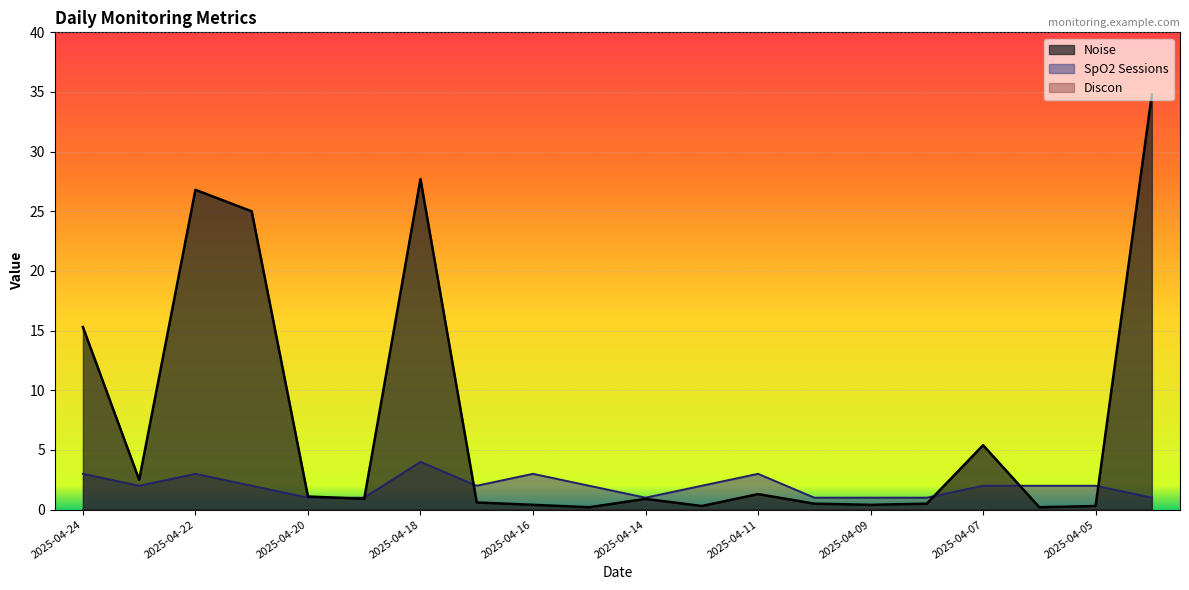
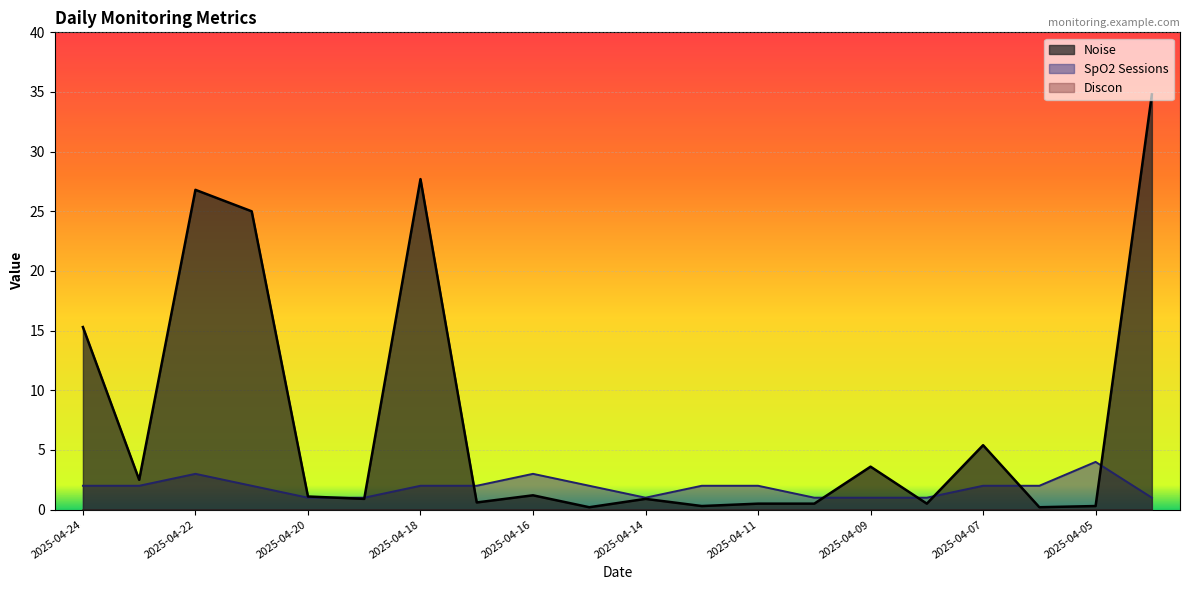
  {
    "Noise": {
      "2025-04-24": 15.3,
      "2025-04-22": 26.8,
      "2025-04-18": 27.7,
-     "2025-04-16": 0.4,
-     "2025-04-11": 1.3,
-     "2025-04-09": 0.4,
+     "2025-04-16": 1.2,
+     "2025-04-11": 0.5,
+     "2025-04-09": 3.6,
      "2025-04-07": 5.4,
      "2025-04-05": 0.3
    },
    "SpO2 Sessions": {
-     "2025-04-24": 3,
+     "2025-04-24": 2,
      "2025-04-22": 3,
-     "2025-04-18": 4,
+     "2025-04-18": 2,
      "2025-04-16": 3,
-     "2025-04-11": 3,
+     "2025-04-11": 2,
      "2025-04-09": 1,
      "2025-04-07": 2,
-     "2025-04-05": 2
+     "2025-04-05": 4
    },
    "Discon": {
      "2025-04-24": 0.0,
      "2025-04-22": 0.0,
      "2025-04-20": 0.0,
      "2025-04-18": 0.0,
      "2025-04-16": 0.0,
      "2025-04-14": 0.0,
      "2025-04-11": 0.0,
      "2025-04-09": 0.0,
      "2025-04-07": 0.0,
      "2025-04-05": 0.0
    }
  }
